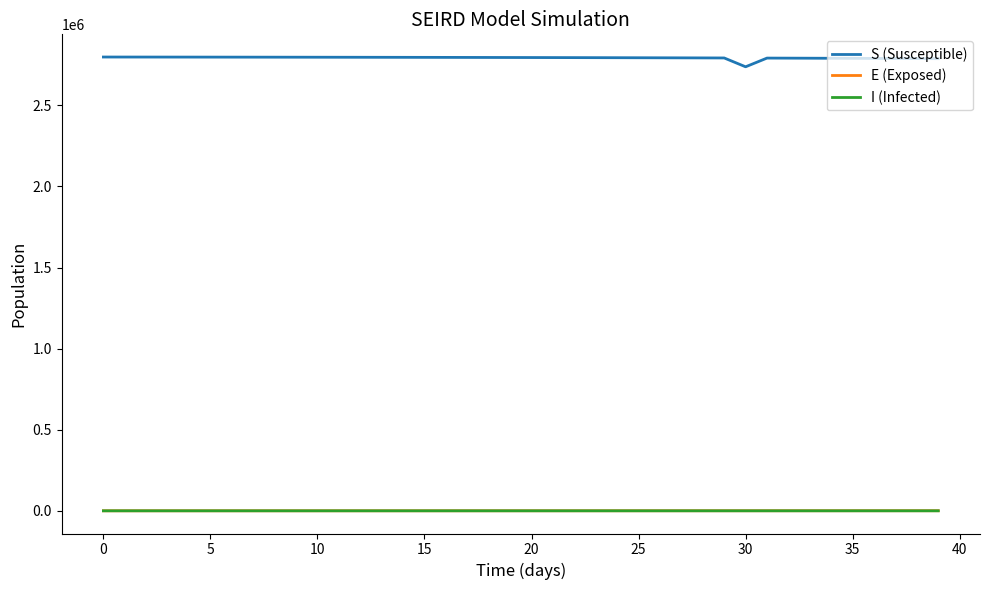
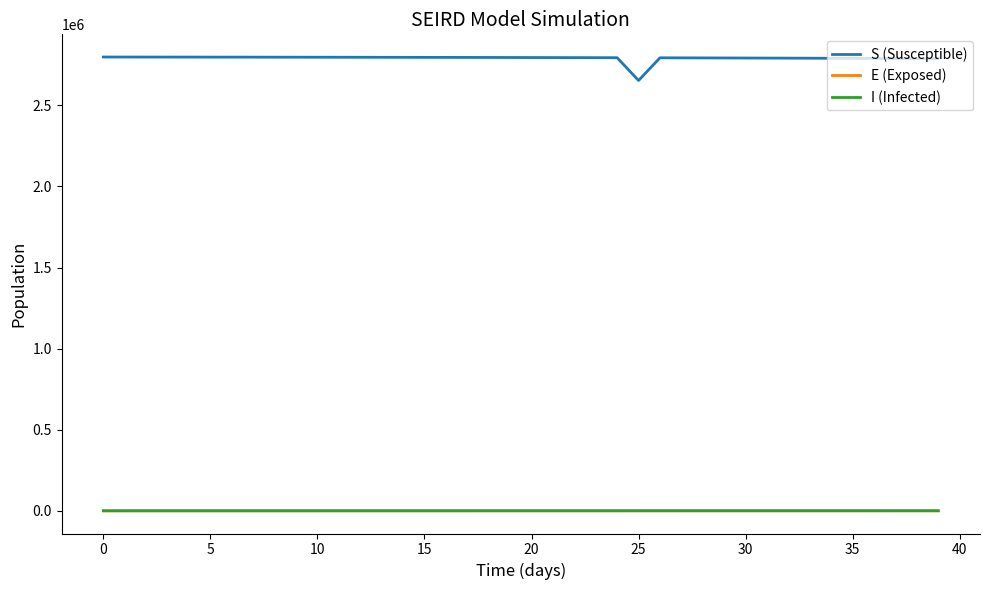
  {
    "S (Susceptible)": {
      "0": 2800000,
      "5": 2800000,
      "10": 2800000,
      "15": 2800000,
      "20": 2790000,
-     "25": 2790000,
-     "30": 2740000
+     "25": 2650000,
+     "30": 2790000
    },
    "I (Infected)": {
      "0": 0,
      "5": 0,
      "10": 0,
      "15": 0,
      "20": 0,
      "25": 0,
      "30": 0,
      "35": 0
    }
  }
